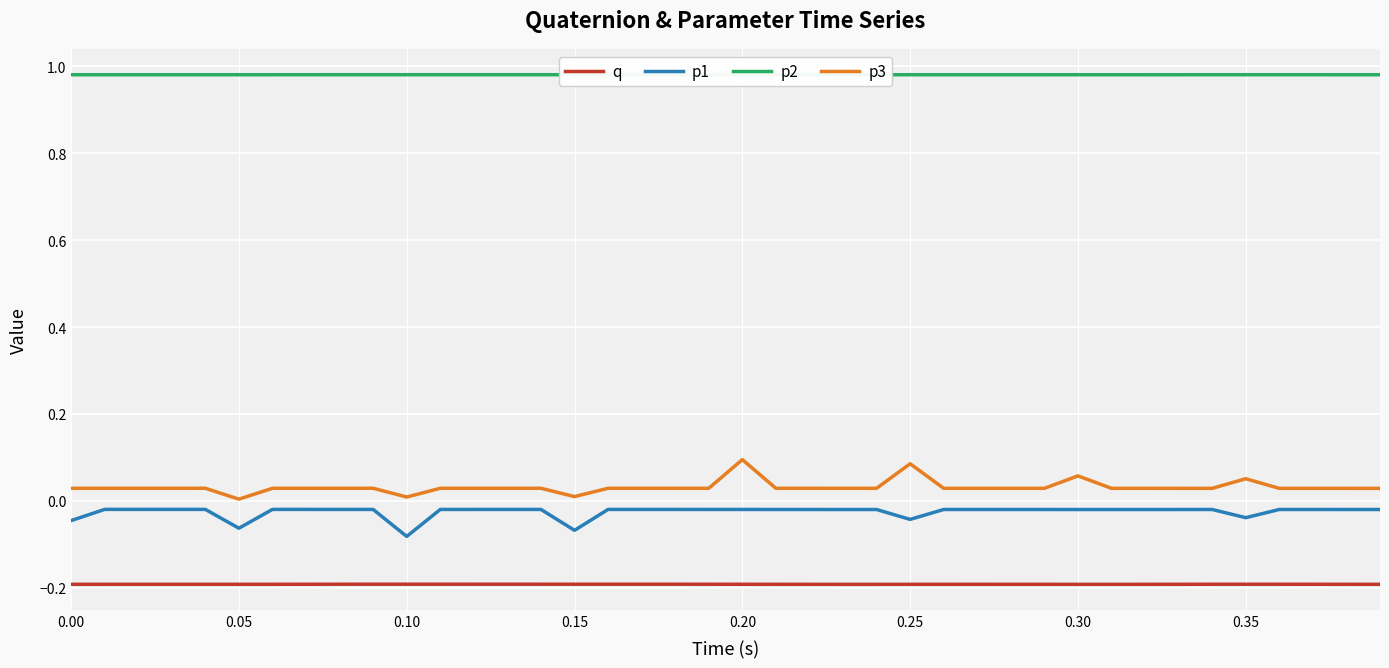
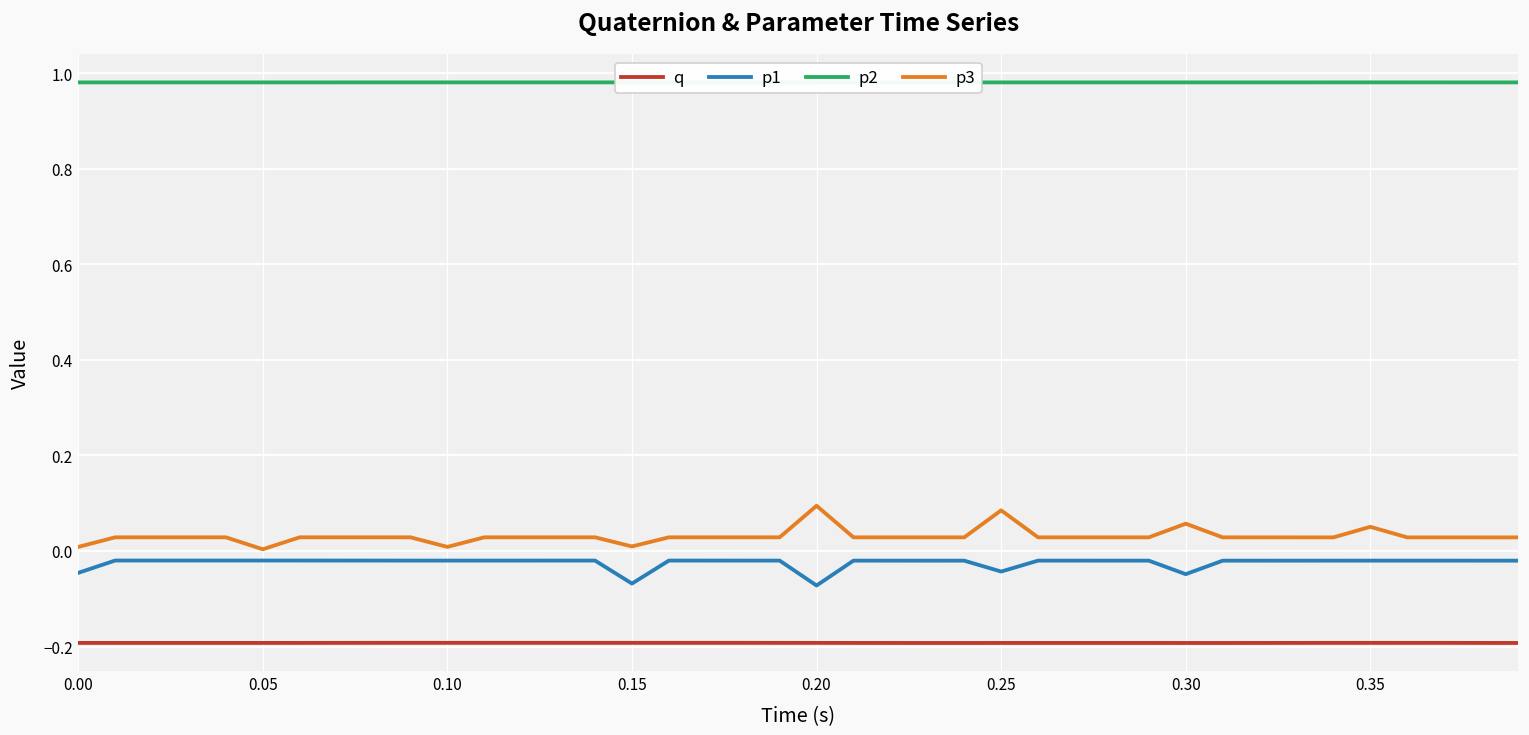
  {
    "q": {
      "0.00": -0.19,
      "0.05": -0.19,
      "0.10": -0.19,
      "0.15": -0.19,
      "0.20": -0.19,
      "0.25": -0.19,
      "0.30": -0.19,
      "0.35": -0.19
    },
    "p1": {
      "0.00": -0.05,
-     "0.05": -0.06,
-     "0.10": -0.08,
+     "0.05": -0.02,
+     "0.10": -0.02,
      "0.15": -0.07,
-     "0.20": -0.02,
+     "0.20": -0.07,
      "0.25": -0.04,
-     "0.30": -0.02,
-     "0.35": -0.04
+     "0.30": -0.05,
+     "0.35": -0.02
    },
    "p2": {
      "0.00": 0.98,
      "0.05": 0.98,
      "0.10": 0.98,
      "0.25": 0.98,
      "0.30": 0.98,
      "0.35": 0.98
    },
    "p3": {
-     "0.00": 0.03,
+     "0.00": 0.01,
      "0.05": 0.00,
      "0.10": 0.01,
      "0.15": 0.01,
      "0.20": 0.09,
      "0.25": 0.09,
      "0.30": 0.06,
      "0.35": 0.05
    }
  }
